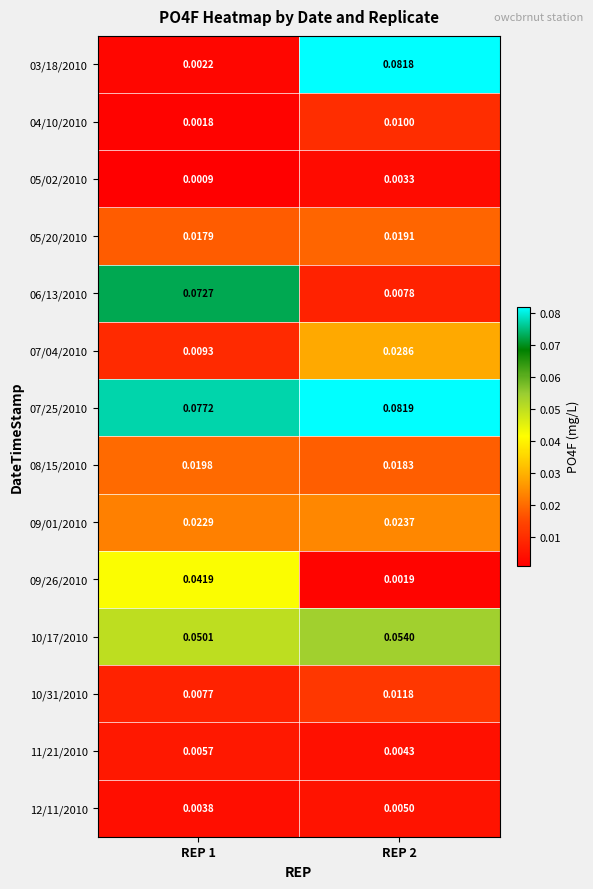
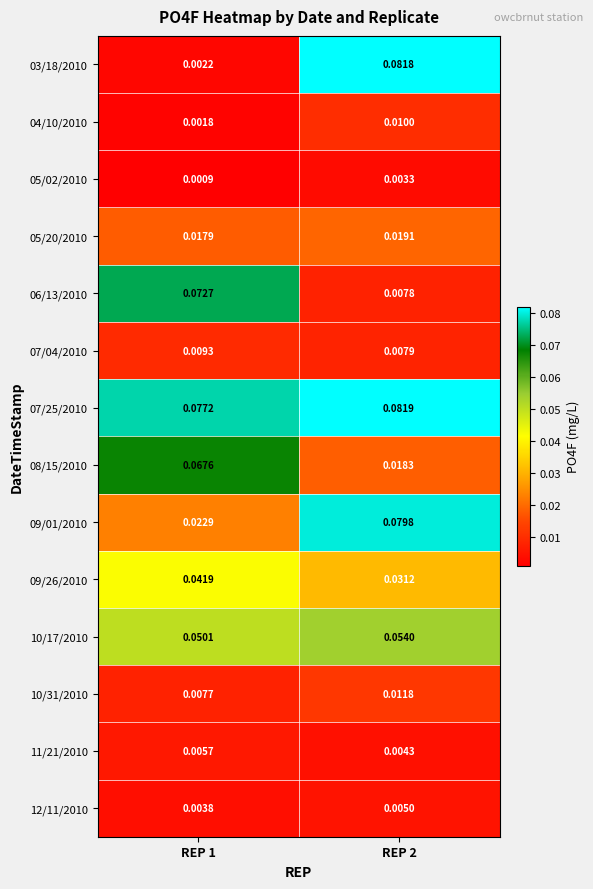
  {
    "03/18/2010": {
      "REP 1": 0.0022,
      "REP 2": 0.0818
    },
    "04/10/2010": {
      "REP 1": 0.0018,
      "REP 2": 0.0100
    },
    "05/02/2010": {
      "REP 1": 0.0009,
      "REP 2": 0.0033
    },
    "05/20/2010": {
      "REP 1": 0.0179,
      "REP 2": 0.0191
    },
    "06/13/2010": {
      "REP 1": 0.0727,
      "REP 2": 0.0078
    },
    "07/04/2010": {
      "REP 1": 0.0093,
-     "REP 2": 0.0286
+     "REP 2": 0.0079
    },
    "07/25/2010": {
      "REP 1": 0.0772,
      "REP 2": 0.0819
    },
    "08/15/2010": {
-     "REP 1": 0.0198,
+     "REP 1": 0.0676,
      "REP 2": 0.0183
    },
    "09/01/2010": {
      "REP 1": 0.0229,
-     "REP 2": 0.0237
+     "REP 2": 0.0798
    },
    "09/26/2010": {
      "REP 1": 0.0419,
-     "REP 2": 0.0019
+     "REP 2": 0.0312
    },
    "10/17/2010": {
      "REP 1": 0.0501,
      "REP 2": 0.0540
    },
    "10/31/2010": {
      "REP 1": 0.0077,
      "REP 2": 0.0118
    },
    "11/21/2010": {
      "REP 1": 0.0057,
      "REP 2": 0.0043
    },
    "12/11/2010": {
      "REP 1": 0.0038,
      "REP 2": 0.0050
    }
  }
